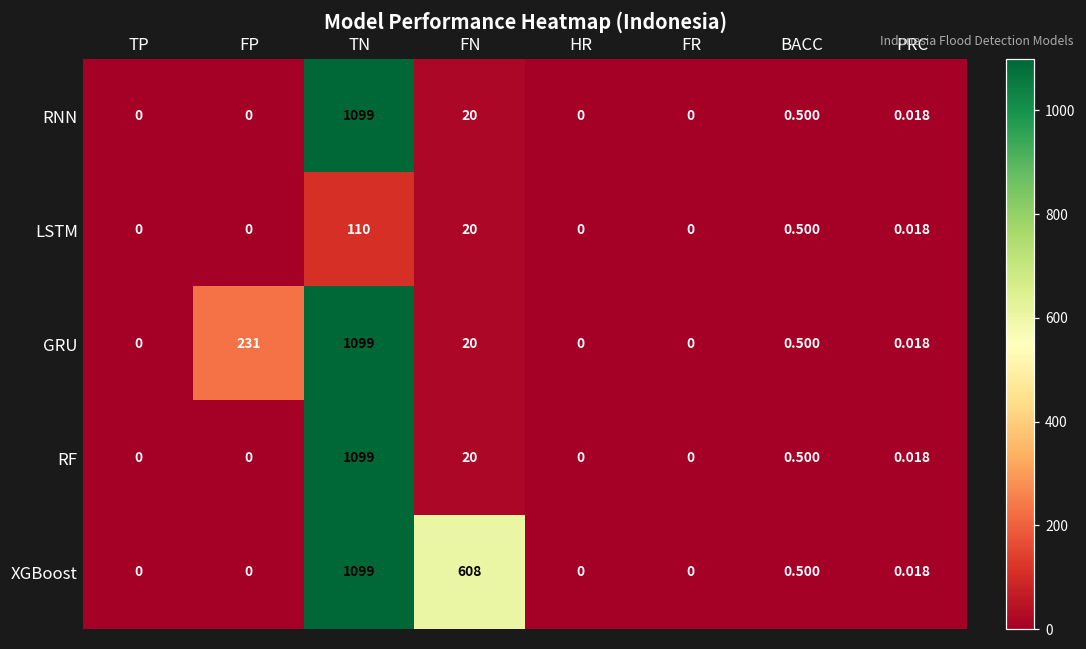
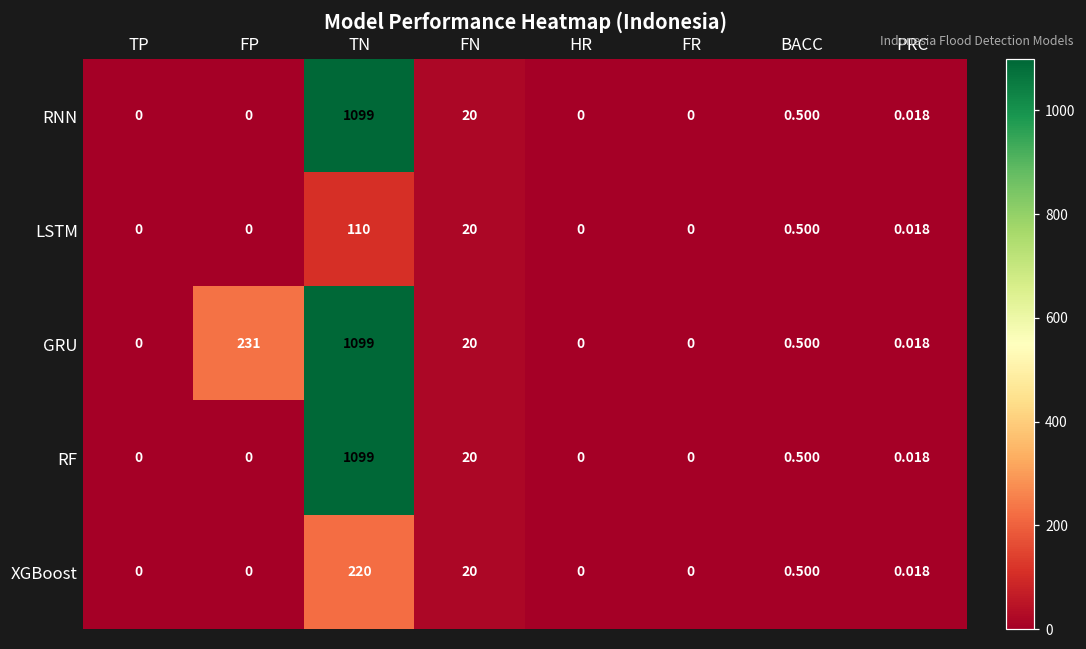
  {
    "RNN": {
      "TP": 0,
      "FP": 0,
      "TN": 1099,
      "FN": 20,
      "HR": 0,
      "FR": 0,
      "BACC": 0.500,
      "PRC": 0.018
    },
    "LSTM": {
      "TP": 0,
      "FP": 0,
      "TN": 110,
      "FN": 20,
      "HR": 0,
      "FR": 0,
      "BACC": 0.500,
      "PRC": 0.018
    },
    "GRU": {
      "TP": 0,
      "FP": 231,
      "TN": 1099,
      "FN": 20,
      "HR": 0,
      "FR": 0,
      "BACC": 0.500,
      "PRC": 0.018
    },
    "RF": {
      "TP": 0,
      "FP": 0,
      "TN": 1099,
      "FN": 20,
      "HR": 0,
      "FR": 0,
      "BACC": 0.500,
      "PRC": 0.018
    },
    "XGBoost": {
      "TP": 0,
      "FP": 0,
-     "TN": 1099,
-     "FN": 608,
+     "TN": 220,
+     "FN": 20,
      "HR": 0,
      "FR": 0,
      "BACC": 0.500,
      "PRC": 0.018
    }
  }
